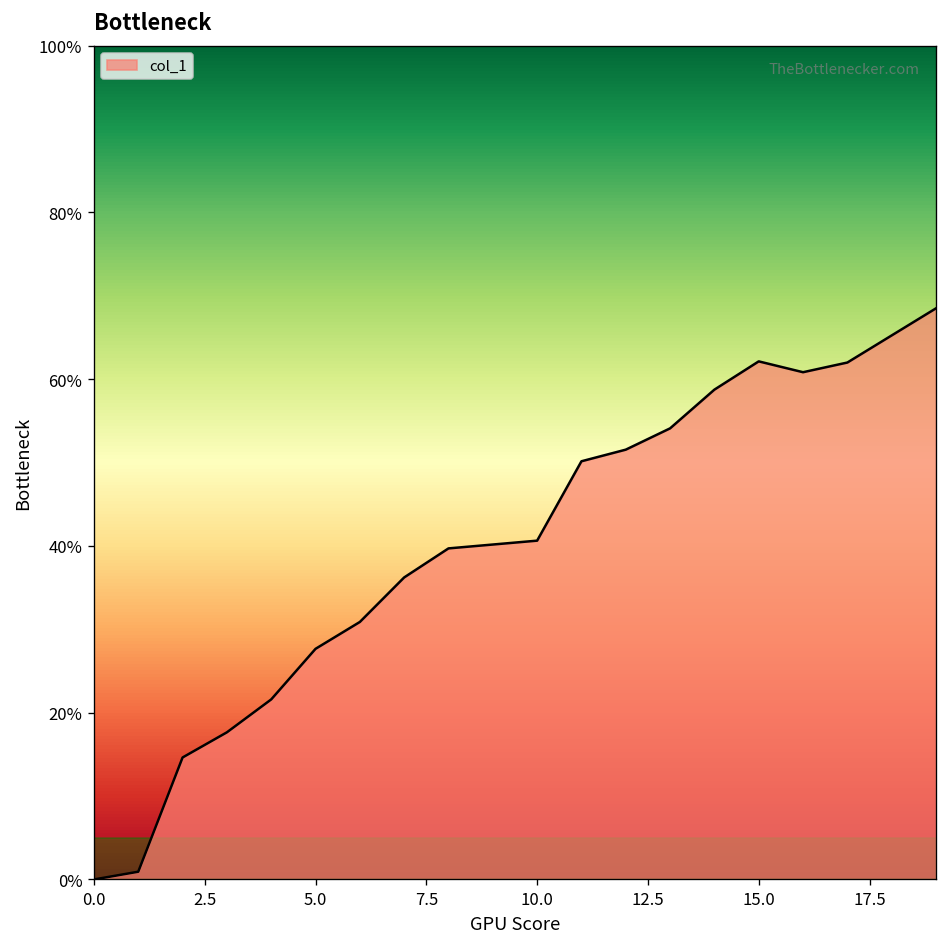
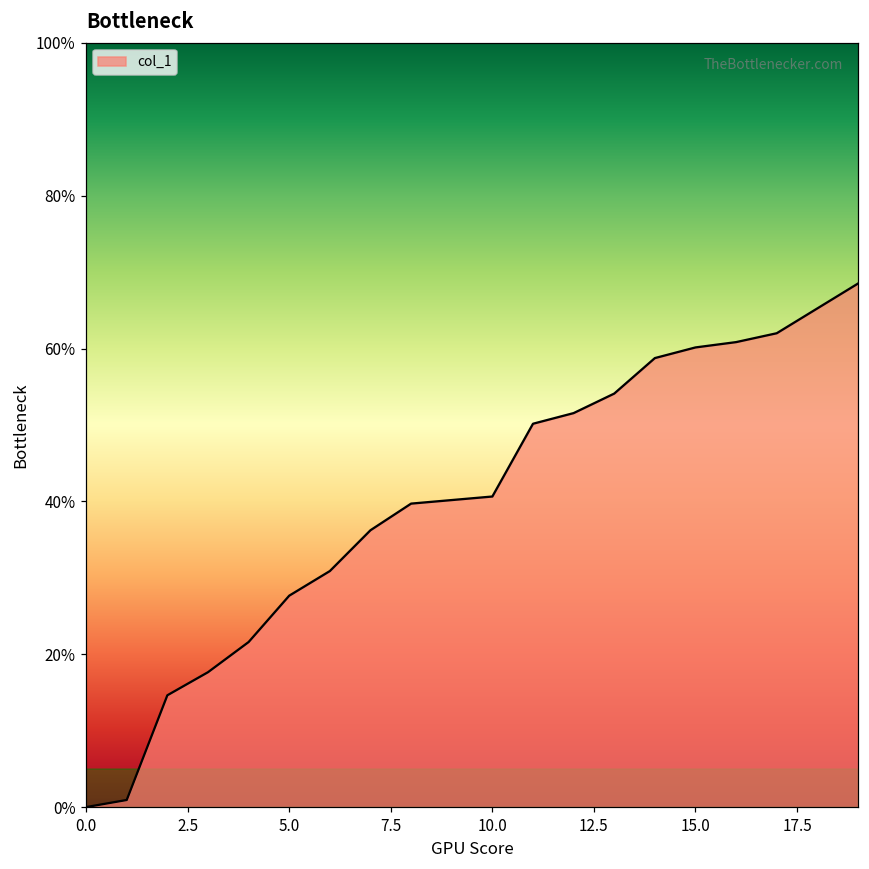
  {
    "0.0": "0%",
    "5.0": "28%",
    "10.0": "41%",
-   "15.0": "62%"
+   "15.0": "60%"
  }
